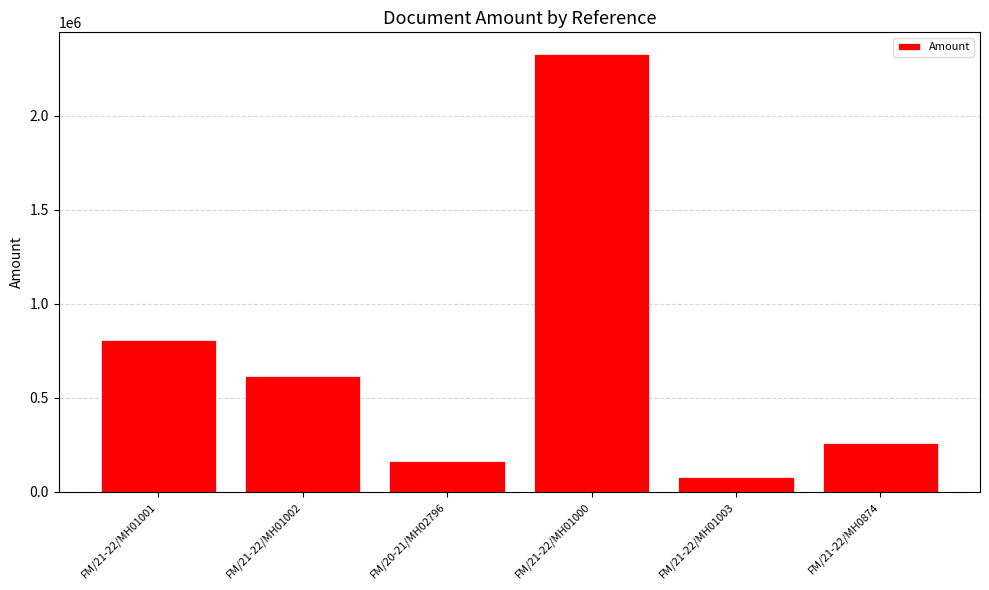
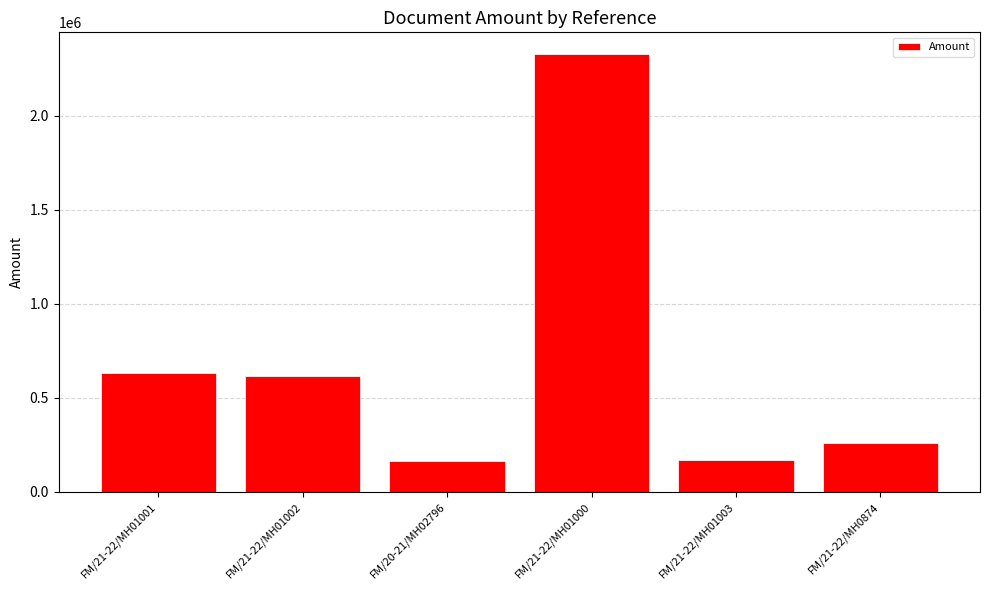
  {
-   "FM/21-22/MH01001": 810000,
+   "FM/21-22/MH01001": 630000,
    "FM/21-22/MH01002": 610000,
    "FM/20-21/MH02796": 160000,
    "FM/21-22/MH01000": 2330000,
-   "FM/21-22/MH01003": 80000,
+   "FM/21-22/MH01003": 170000,
    "FM/21-22/MH0874": 260000
  }
